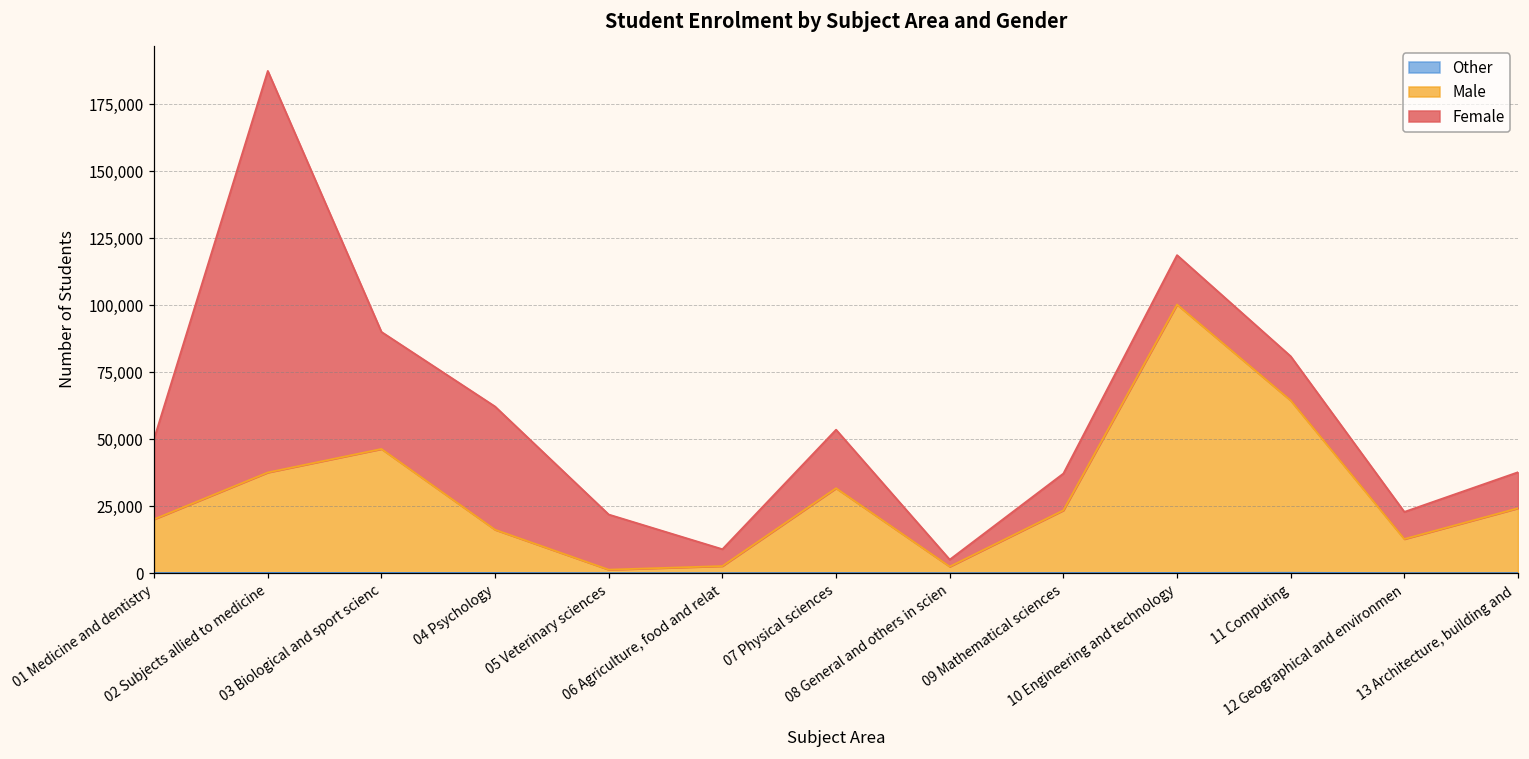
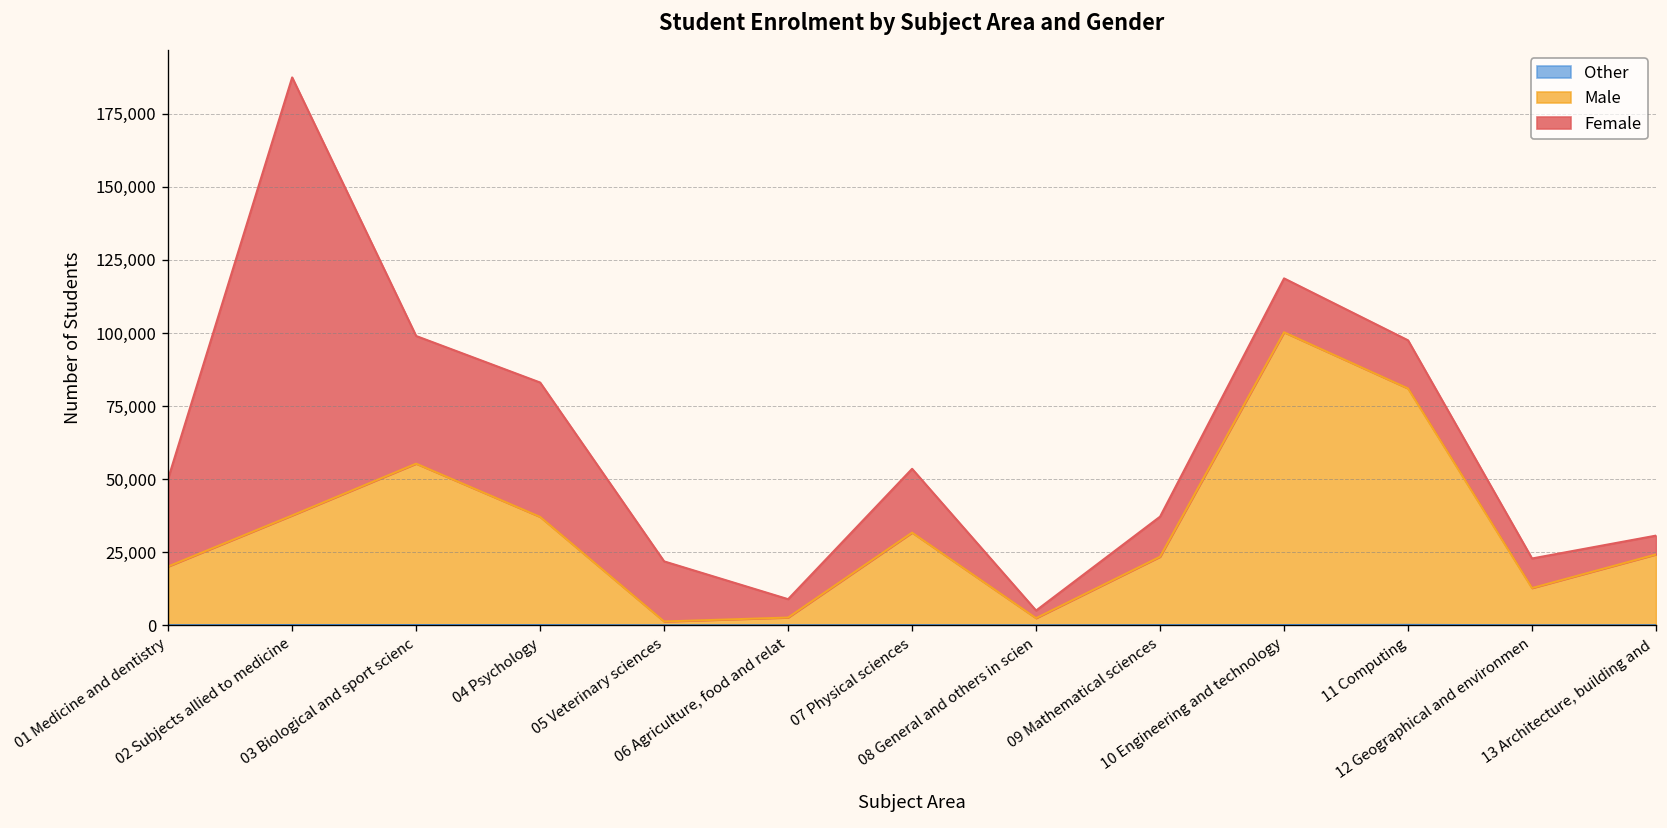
  {
    "Other": {
      "01 Medicine and dentistry": "0",
      "02 Subjects allied to medicine": "0",
      "03 Biological and sport scienc": "0",
      "04 Psychology": "0",
      "05 Veterinary sciences": "0",
      "06 Agriculture, food and relat": "0",
      "07 Physical sciences": "0",
      "08 General and others in scien": "0",
      "09 Mathematical sciences": "0",
      "10 Engineering and technology": "0",
      "11 Computing": "0",
      "12 Geographical and environmen": "0",
      "13 Architecture, building and": "0"
    },
    "Male": {
      "01 Medicine and dentistry": "20,000",
      "02 Subjects allied to medicine": "37,000",
-     "03 Biological and sport scienc": "46,000",
-     "04 Psychology": "16,000",
+     "03 Biological and sport scienc": "55,000",
+     "04 Psychology": "37,000",
      "05 Veterinary sciences": "1,000",
      "06 Agriculture, food and relat": "3,000",
      "07 Physical sciences": "32,000",
      "08 General and others in scien": "2,000",
      "09 Mathematical sciences": "23,000",
      "10 Engineering and technology": "100,000",
-     "11 Computing": "64,000",
+     "11 Computing": "81,000",
      "12 Geographical and environmen": "13,000",
      "13 Architecture, building and": "24,000"
    },
    "Female": {
      "01 Medicine and dentistry": "30,000",
      "02 Subjects allied to medicine": "150,000",
      "03 Biological and sport scienc": "44,000",
      "04 Psychology": "46,000",
      "05 Veterinary sciences": "21,000",
      "06 Agriculture, food and relat": "6,000",
      "07 Physical sciences": "22,000",
      "08 General and others in scien": "3,000",
      "09 Mathematical sciences": "14,000",
      "10 Engineering and technology": "18,000",
      "11 Computing": "16,000",
      "12 Geographical and environmen": "10,000",
-     "13 Architecture, building and": "13,000"
+     "13 Architecture, building and": "6,000"
    }
  }
